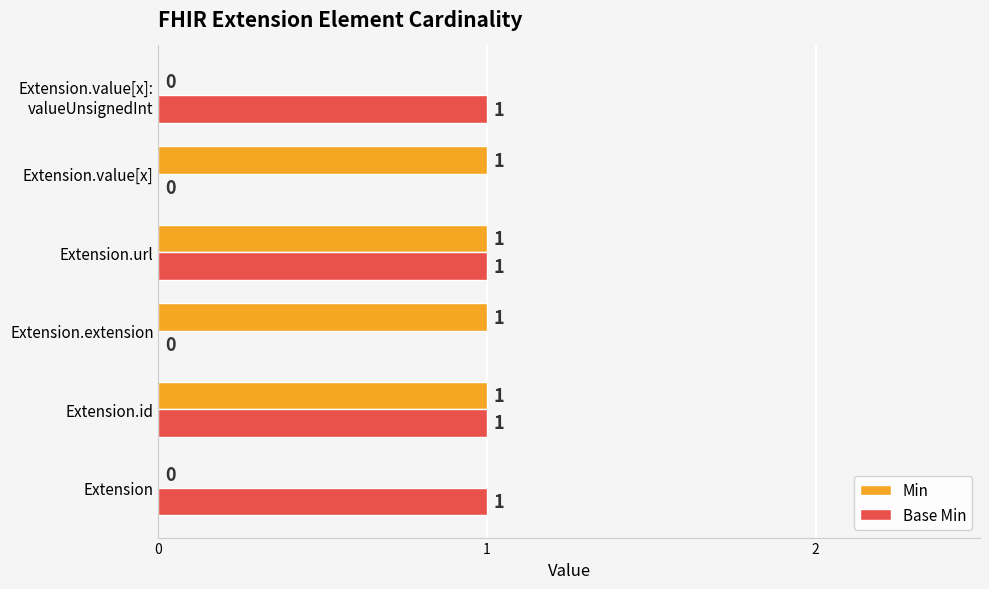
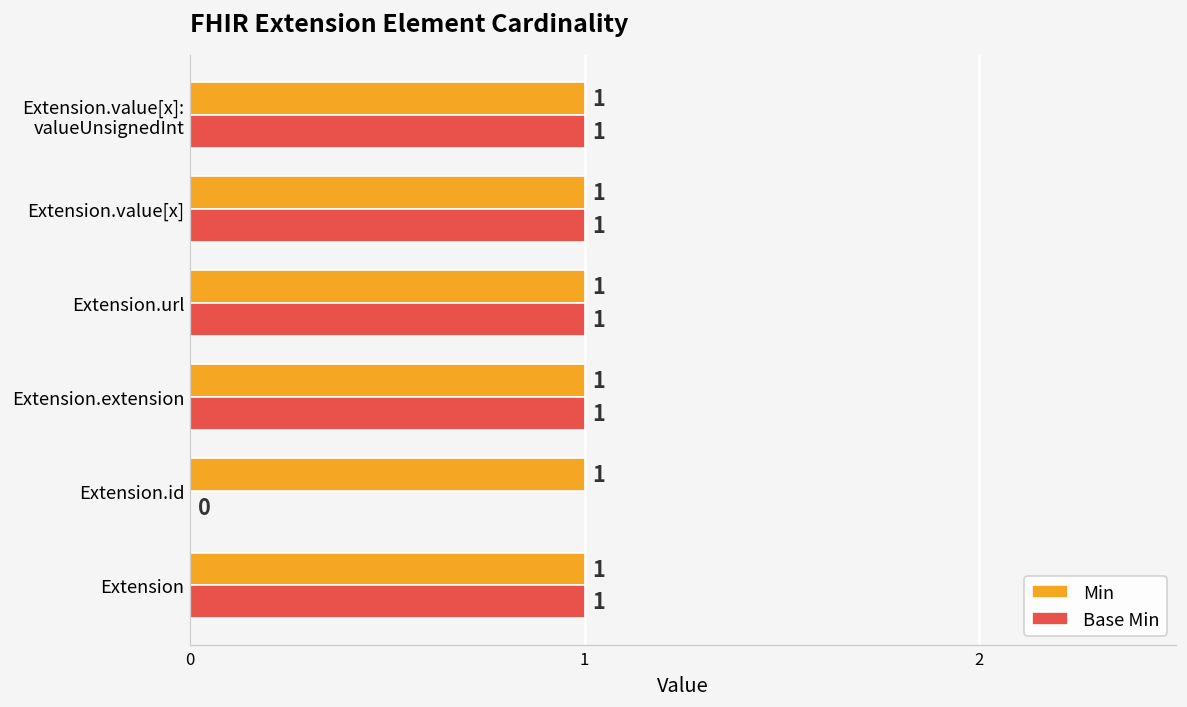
  {
    "Min": {
-     "Extension.value[x]: valueUnsignedInt": 0,
+     "Extension.value[x]: valueUnsignedInt": 1,
      "Extension.value[x]": 1,
      "Extension.url": 1,
      "Extension.extension": 1,
      "Extension.id": 1,
-     "Extension": 0
+     "Extension": 1
    },
    "Base Min": {
      "Extension.value[x]: valueUnsignedInt": 1,
-     "Extension.value[x]": 0,
+     "Extension.value[x]": 1,
      "Extension.url": 1,
-     "Extension.extension": 0,
-     "Extension.id": 1,
+     "Extension.extension": 1,
+     "Extension.id": 0,
      "Extension": 1
    }
  }
